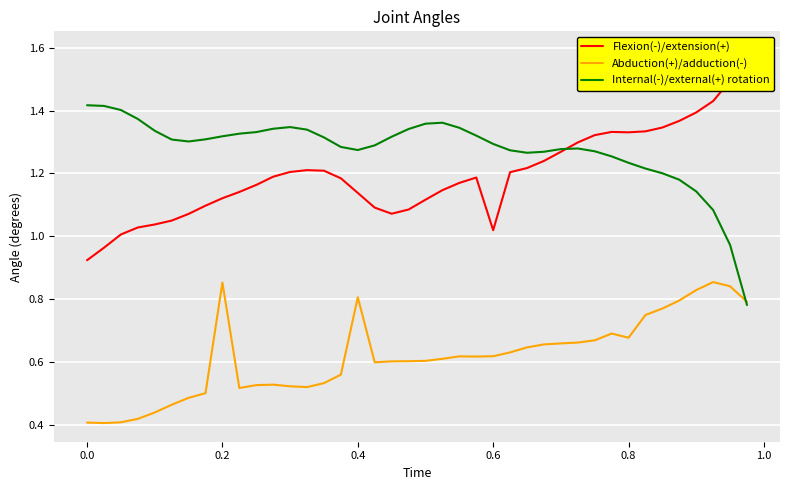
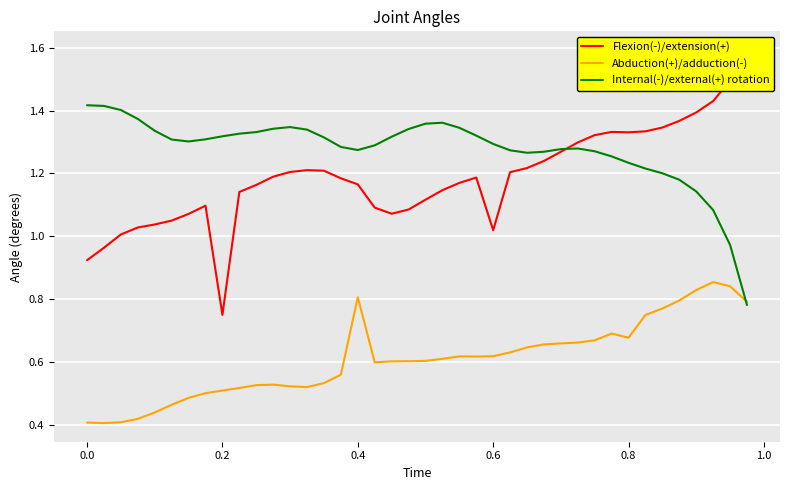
  {
    "Flexion(-)/extension(+)": {
      "0.0": 0.92,
-     "0.2": 1.12,
-     "0.4": 1.14,
+     "0.2": 0.75,
+     "0.4": 1.17,
      "0.6": 1.02,
      "0.8": 1.33
    },
    "Abduction(+)/adduction(-)": {
      "0.0": 0.41,
-     "0.2": 0.85,
+     "0.2": 0.51,
      "0.4": 0.81,
      "0.6": 0.62,
      "0.8": 0.68
    },
    "Internal(-)/external(+) rotation": {
      "0.0": 1.42,
      "0.2": 1.32,
      "0.4": 1.27,
      "0.6": 1.29,
      "0.8": 1.23
    }
  }
